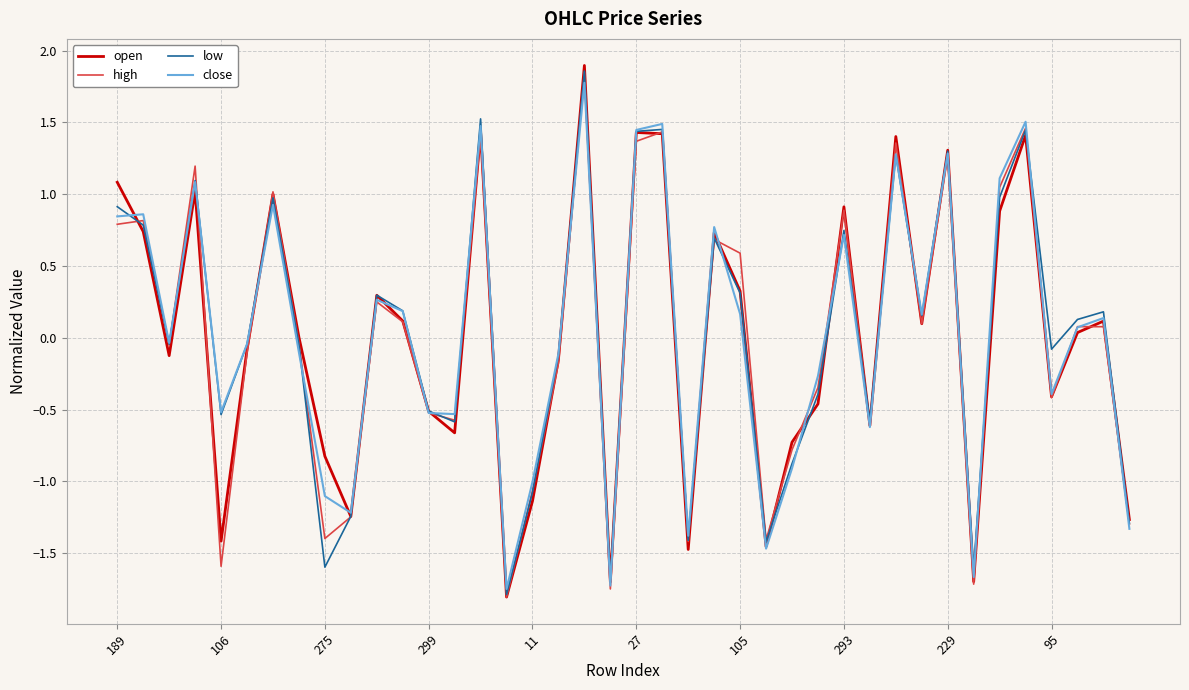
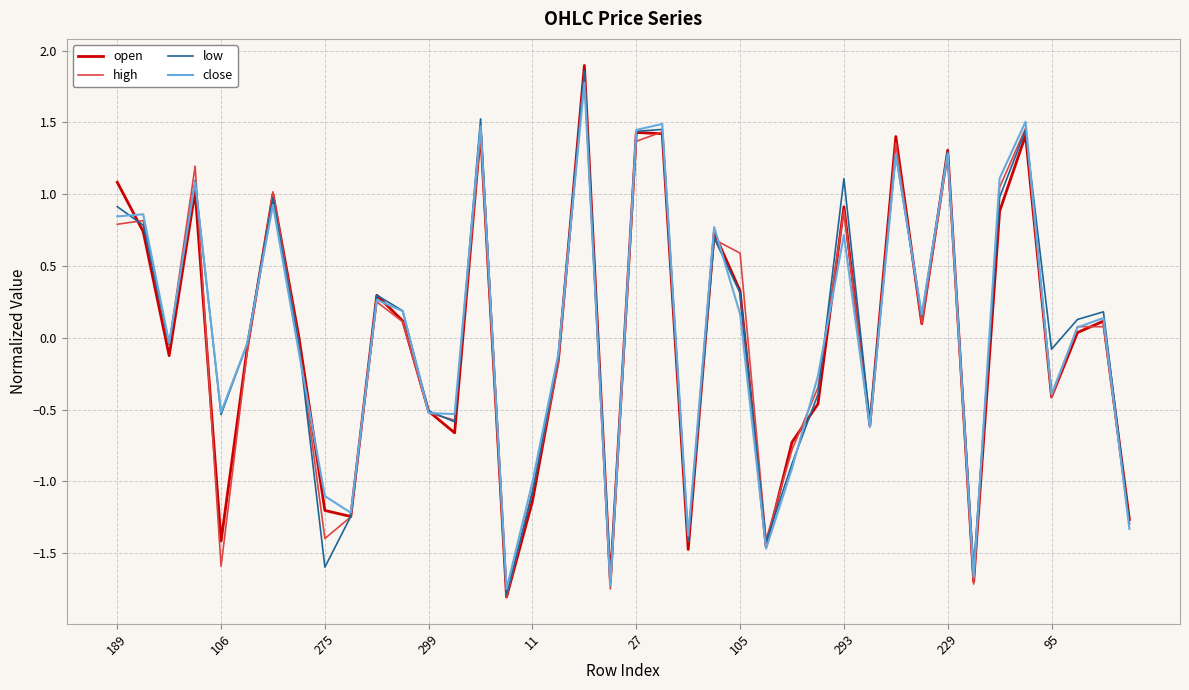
  {
    "open": {
      "189": 1.08,
      "106": -1.42,
-     "275": -0.83,
+     "275": -1.20,
      "293": 0.91
    },
    "high": {
      "189": 0.79,
      "106": -1.59,
      "275": -1.40,
      "105": 0.59,
      "293": 0.89,
      "229": 1.27
    },
    "low": {
      "189": 0.91,
      "275": -1.60,
-     "293": 0.75,
+     "293": 1.11,
      "95": -0.08
    },
    "close": {
      "189": 0.85,
      "275": -1.10,
      "105": 0.17,
      "293": 0.72,
      "95": -0.39
    }
  }
